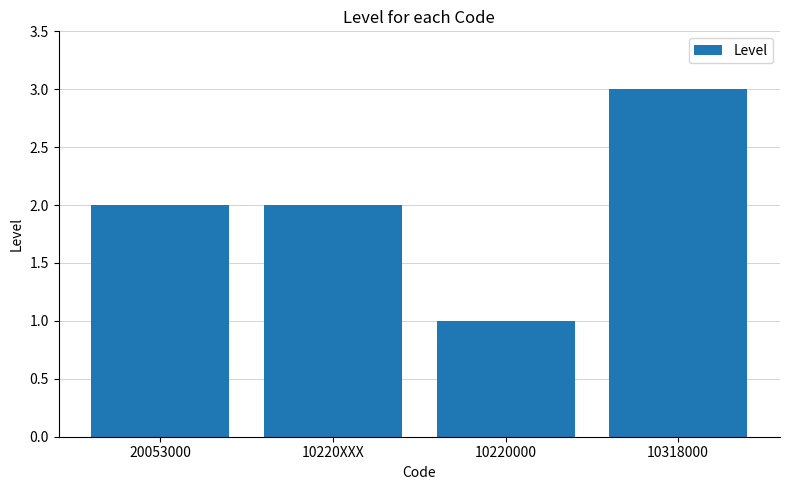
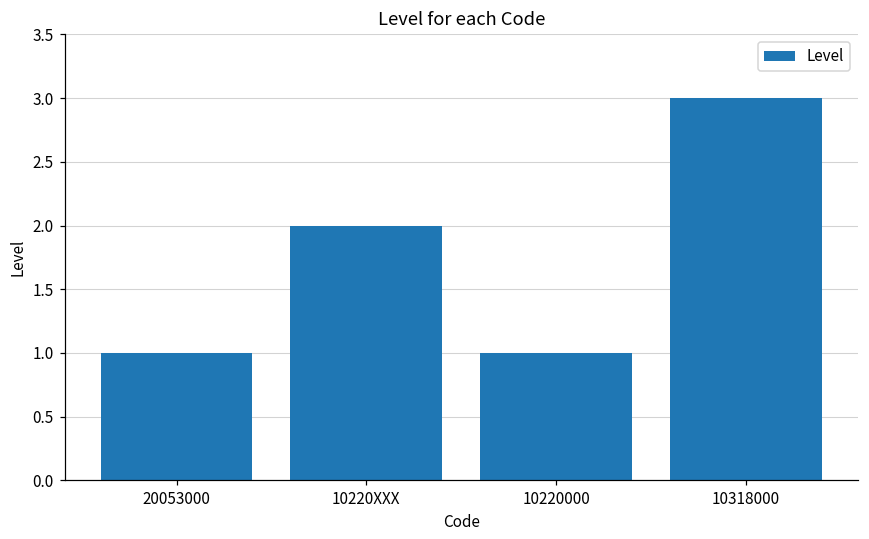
  {
-   "20053000": 2,
+   "20053000": 1,
    "10220XXX": 2,
    "10220000": 1,
    "10318000": 3
  }
